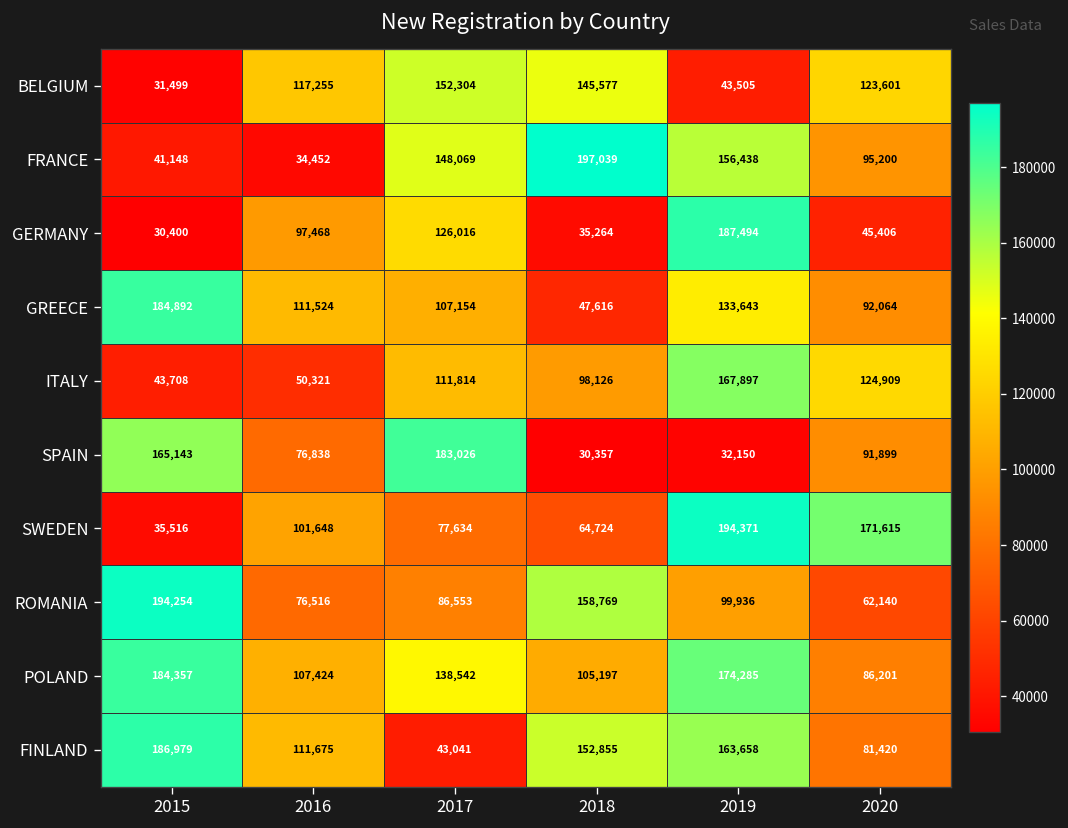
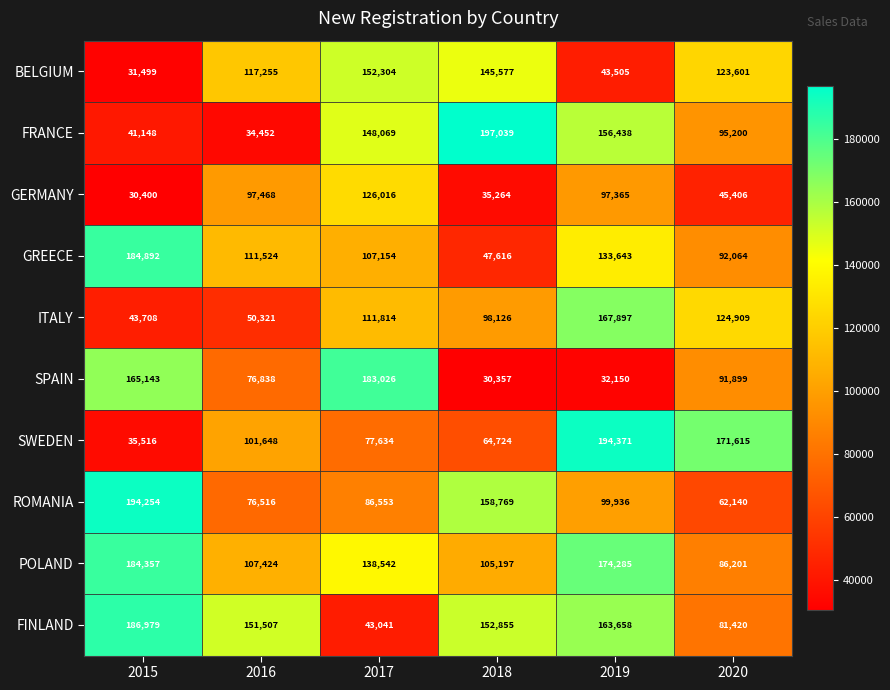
  {
    "BELGIUM": {
      "2015": "31,499",
      "2016": "117,255",
      "2017": "152,304",
      "2018": "145,577",
      "2019": "43,505",
      "2020": "123,601"
    },
    "FRANCE": {
      "2015": "41,148",
      "2016": "34,452",
      "2017": "148,069",
      "2018": "197,039",
      "2019": "156,438",
      "2020": "95,200"
    },
    "GERMANY": {
      "2015": "30,400",
      "2016": "97,468",
      "2017": "126,016",
      "2018": "35,264",
-     "2019": "187,494",
+     "2019": "97,365",
      "2020": "45,406"
    },
    "GREECE": {
      "2015": "184,892",
      "2016": "111,524",
      "2017": "107,154",
      "2018": "47,616",
      "2019": "133,643",
      "2020": "92,064"
    },
    "ITALY": {
      "2015": "43,708",
      "2016": "50,321",
      "2017": "111,814",
      "2018": "98,126",
      "2019": "167,897",
      "2020": "124,909"
    },
    "SPAIN": {
      "2015": "165,143",
      "2016": "76,838",
      "2017": "183,026",
      "2018": "30,357",
      "2019": "32,150",
      "2020": "91,899"
    },
    "SWEDEN": {
      "2015": "35,516",
      "2016": "101,648",
      "2017": "77,634",
      "2018": "64,724",
      "2019": "194,371",
      "2020": "171,615"
    },
    "ROMANIA": {
      "2015": "194,254",
      "2016": "76,516",
      "2017": "86,553",
      "2018": "158,769",
      "2019": "99,936",
      "2020": "62,140"
    },
    "POLAND": {
      "2015": "184,357",
      "2016": "107,424",
      "2017": "138,542",
      "2018": "105,197",
      "2019": "174,285",
      "2020": "86,201"
    },
    "FINLAND": {
      "2015": "186,979",
-     "2016": "111,675",
+     "2016": "151,507",
      "2017": "43,041",
      "2018": "152,855",
      "2019": "163,658",
      "2020": "81,420"
    }
  }
